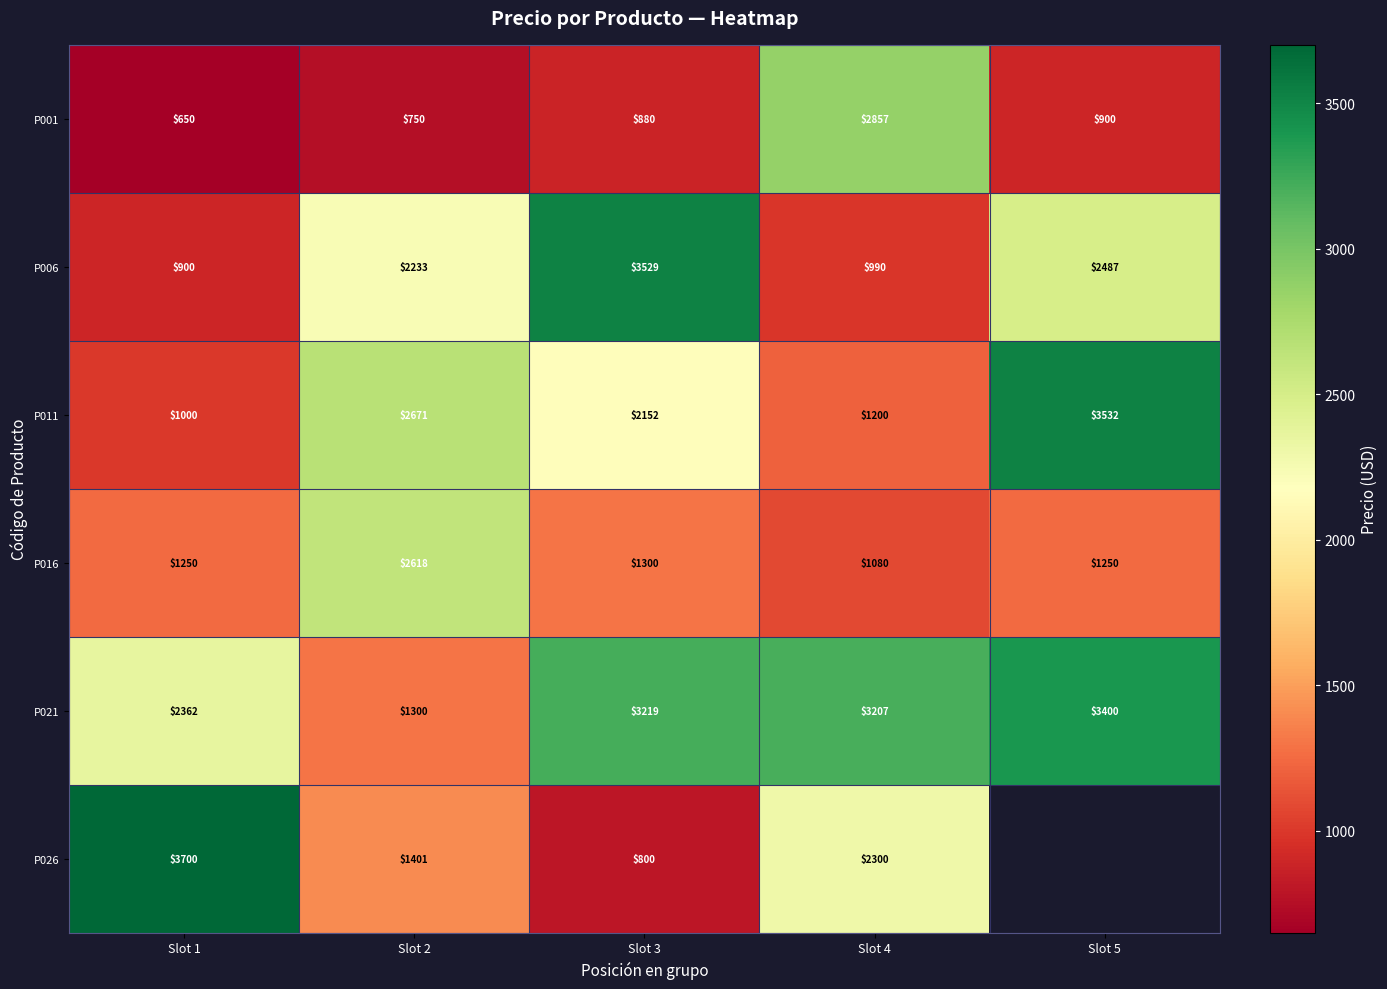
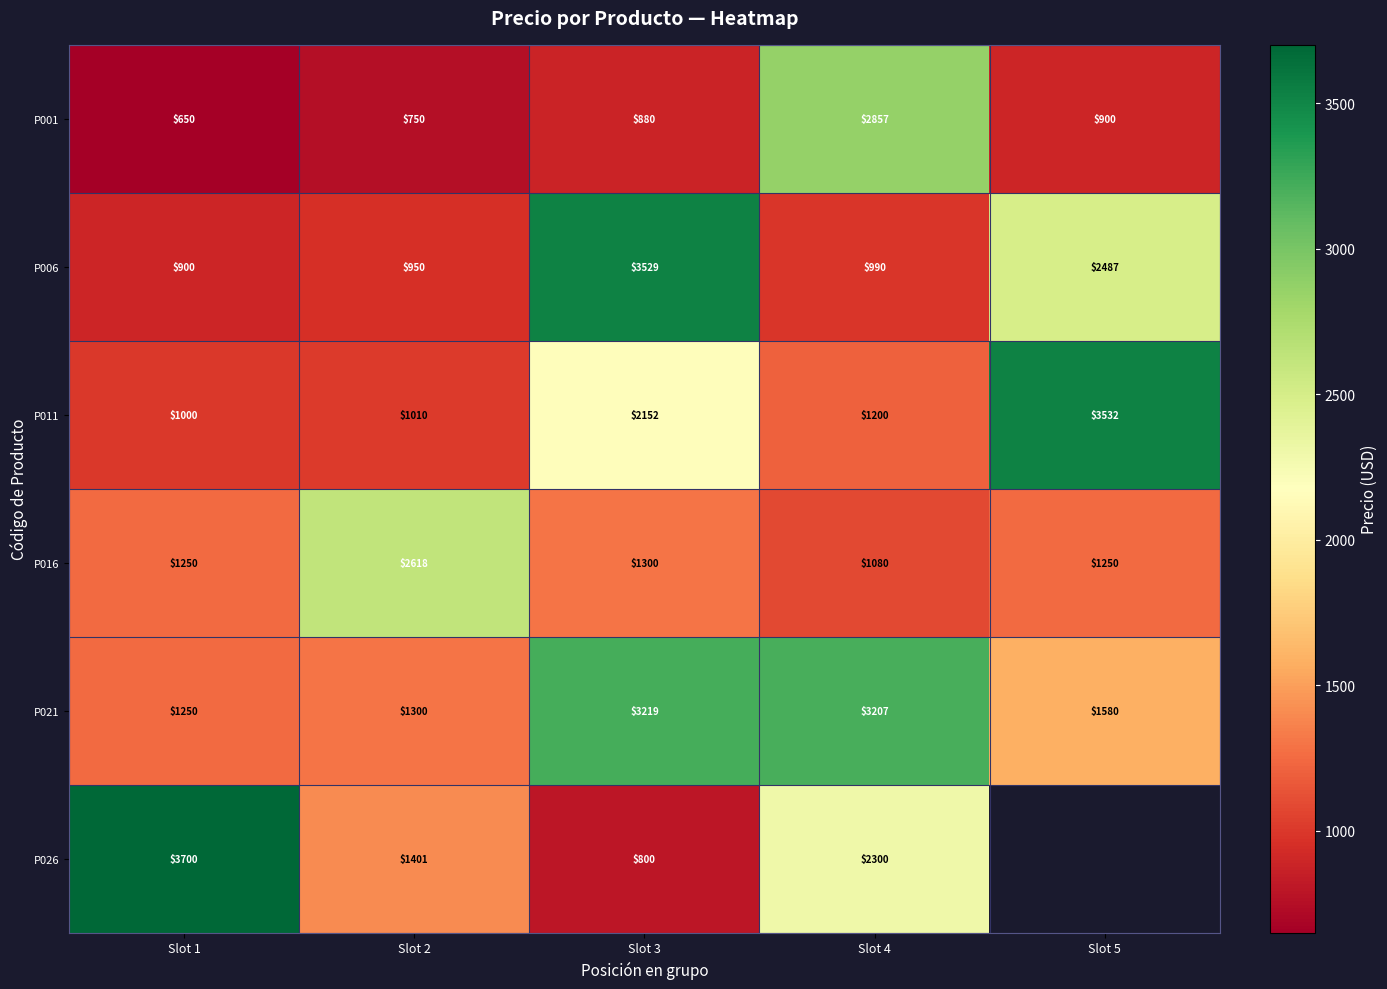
  {
    "P001": {
      "Slot 1": "$650",
      "Slot 2": "$750",
      "Slot 3": "$880",
      "Slot 4": "$2857",
      "Slot 5": "$900"
    },
    "P006": {
      "Slot 1": "$900",
-     "Slot 2": "$2233",
+     "Slot 2": "$950",
      "Slot 3": "$3529",
      "Slot 4": "$990",
      "Slot 5": "$2487"
    },
    "P011": {
      "Slot 1": "$1000",
-     "Slot 2": "$2671",
+     "Slot 2": "$1010",
      "Slot 3": "$2152",
      "Slot 4": "$1200",
      "Slot 5": "$3532"
    },
    "P016": {
      "Slot 1": "$1250",
      "Slot 2": "$2618",
      "Slot 3": "$1300",
      "Slot 4": "$1080",
      "Slot 5": "$1250"
    },
    "P021": {
-     "Slot 1": "$2362",
+     "Slot 1": "$1250",
      "Slot 2": "$1300",
      "Slot 3": "$3219",
      "Slot 4": "$3207",
-     "Slot 5": "$3400"
+     "Slot 5": "$1580"
    },
    "P026": {
      "Slot 1": "$3700",
      "Slot 2": "$1401",
      "Slot 3": "$800",
      "Slot 4": "$2300"
    }
  }
